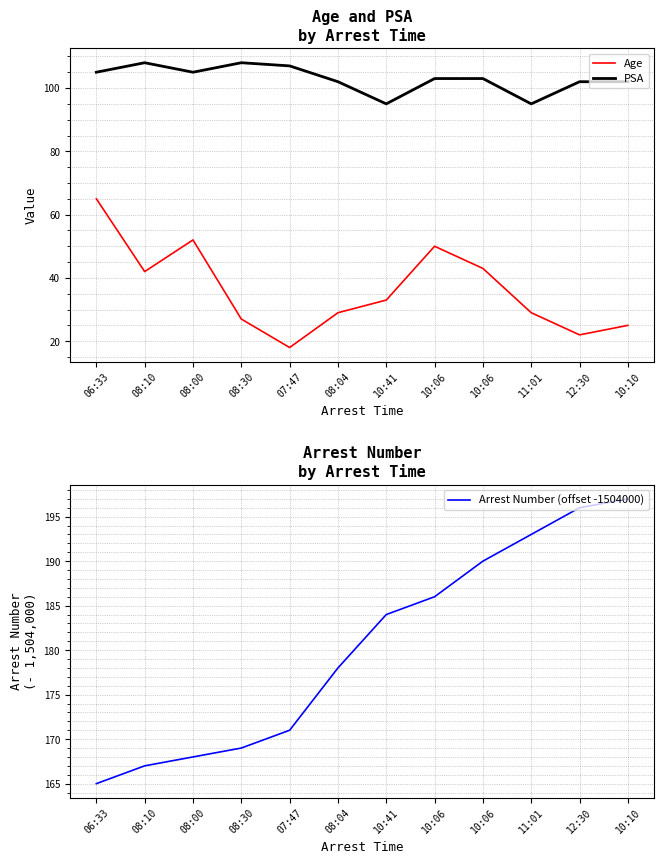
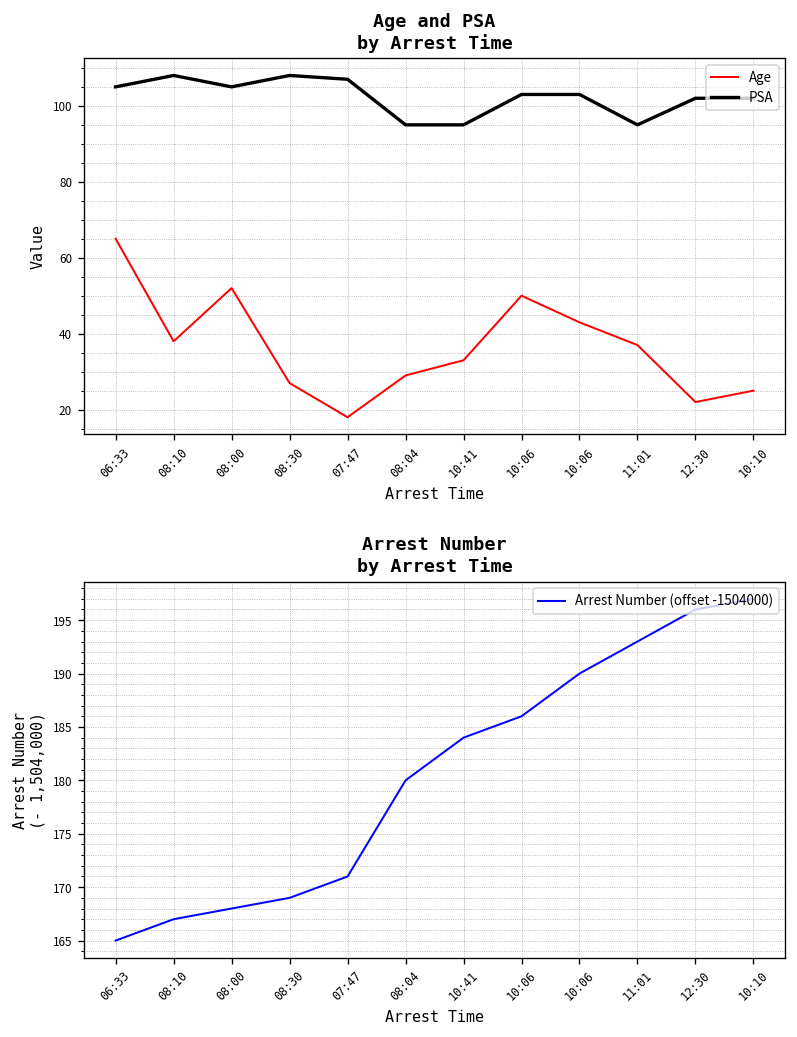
  {
    "Age and PSA by Arrest Time": {
      "Age": {
        "06:33": 65,
-       "08:10": 42,
+       "08:10": 38,
        "08:00": 52,
        "08:30": 27,
        "07:47": 18,
        "08:04": 29,
        "10:41": 33,
-       "11:01": 29,
+       "11:01": 37,
        "12:30": 22,
        "10:10": 25
      },
      "PSA": {
        "06:33": 105,
        "08:10": 108,
        "08:00": 105,
        "08:30": 108,
        "07:47": 107,
-       "08:04": 102,
+       "08:04": 95,
        "10:41": 95,
        "11:01": 95,
        "12:30": 102
      }
    },
    "Arrest Number by Arrest Time": {
      "06:33": 165,
      "08:10": 167,
      "08:00": 168,
      "08:30": 169,
      "07:47": 171,
-     "08:04": 178,
+     "08:04": 180,
      "10:41": 184,
      "11:01": 193
    }
  }
